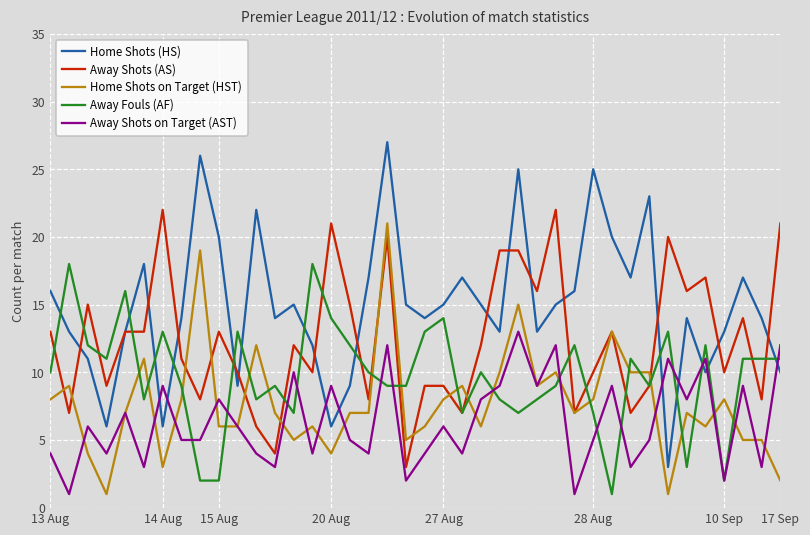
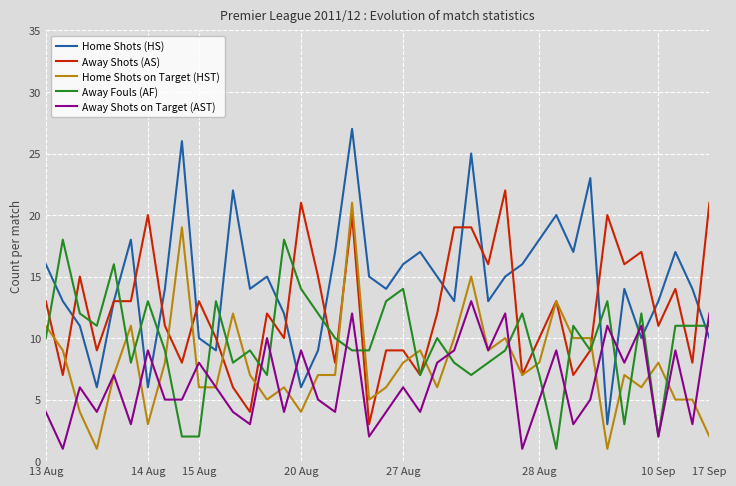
  {
    "Home Shots (HS)": {
      "13 Aug": 16,
      "14 Aug": 6,
-     "15 Aug": 20,
+     "15 Aug": 10,
      "20 Aug": 6,
-     "27 Aug": 15,
-     "28 Aug": 25,
+     "27 Aug": 16,
+     "28 Aug": 18,
      "10 Sep": 13,
      "17 Sep": 10
    },
    "Away Shots (AS)": {
      "13 Aug": 13,
-     "14 Aug": 22,
+     "14 Aug": 20,
      "15 Aug": 13,
      "20 Aug": 21,
      "27 Aug": 9,
      "28 Aug": 10,
-     "10 Sep": 10,
+     "10 Sep": 11,
      "17 Sep": 21
    },
    "Home Shots on Target (HST)": {
-     "13 Aug": 8,
+     "13 Aug": 11,
      "14 Aug": 3,
      "15 Aug": 6,
      "20 Aug": 4,
      "27 Aug": 8,
      "28 Aug": 8,
      "10 Sep": 8,
      "17 Sep": 2
    },
    "Away Fouls (AF)": {
      "13 Aug": 10,
      "14 Aug": 13,
      "15 Aug": 2,
      "20 Aug": 14,
      "27 Aug": 14,
      "28 Aug": 7,
      "17 Sep": 11
    },
    "Away Shots on Target (AST)": {
      "13 Aug": 4,
      "14 Aug": 9,
      "15 Aug": 8,
      "20 Aug": 9,
      "27 Aug": 6,
      "28 Aug": 5,
      "17 Sep": 12
    }
  }
